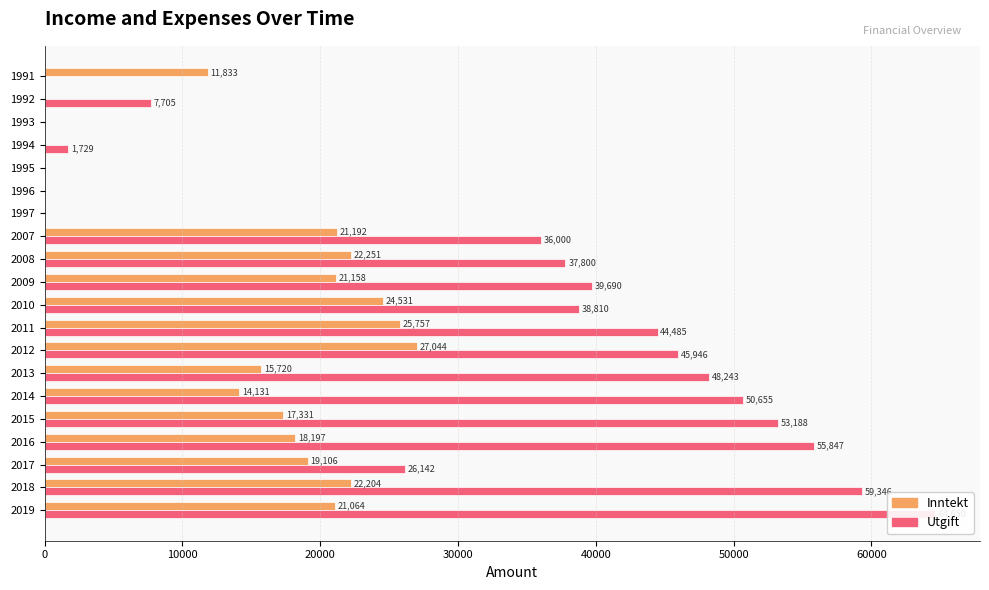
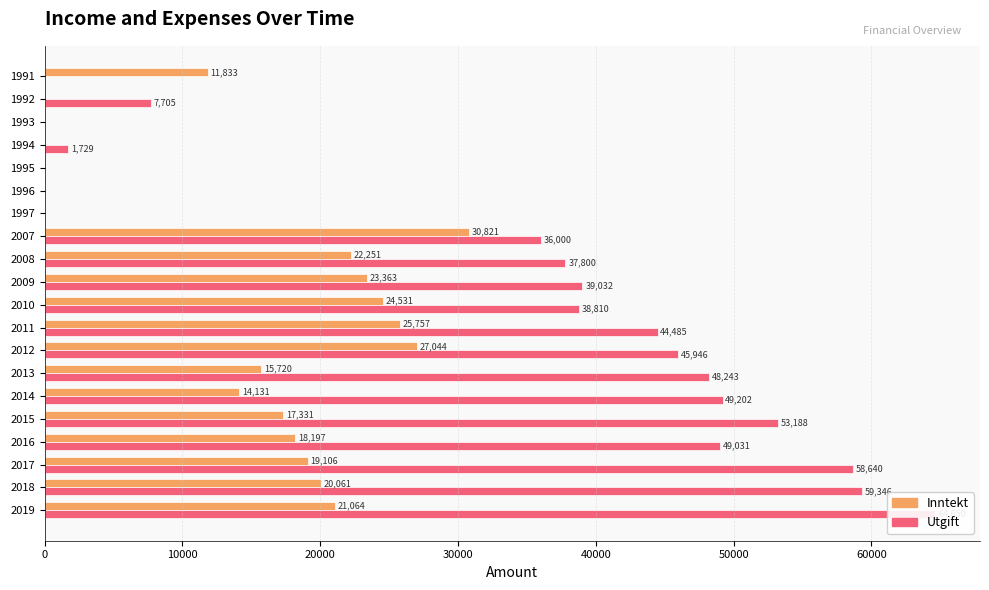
  {
    "Inntekt": {
      "1991": "11,833",
-     "2007": "21,192",
+     "2007": "30,821",
      "2008": "22,251",
-     "2009": "21,158",
+     "2009": "23,363",
      "2010": "24,531",
      "2011": "25,757",
      "2012": "27,044",
      "2013": "15,720",
      "2014": "14,131",
      "2015": "17,331",
      "2016": "18,197",
      "2017": "19,106",
-     "2018": "22,204",
+     "2018": "20,061",
      "2019": "21,064"
    },
    "Utgift": {
      "1992": "7,705",
      "1994": "1,729",
      "2007": "36,000",
      "2008": "37,800",
-     "2009": "39,690",
+     "2009": "39,032",
      "2010": "38,810",
      "2011": "44,485",
      "2012": "45,946",
      "2013": "48,243",
-     "2014": "50,655",
+     "2014": "49,202",
      "2015": "53,188",
-     "2016": "55,847",
-     "2017": "26,142"
+     "2016": "49,031",
+     "2017": "58,640"
    }
  }
